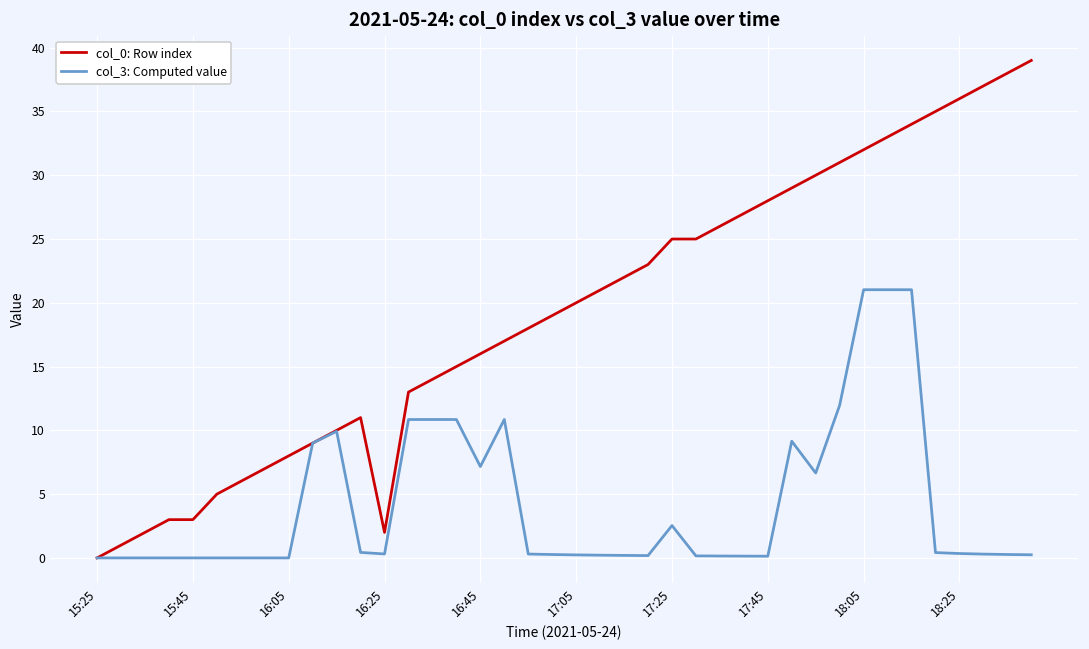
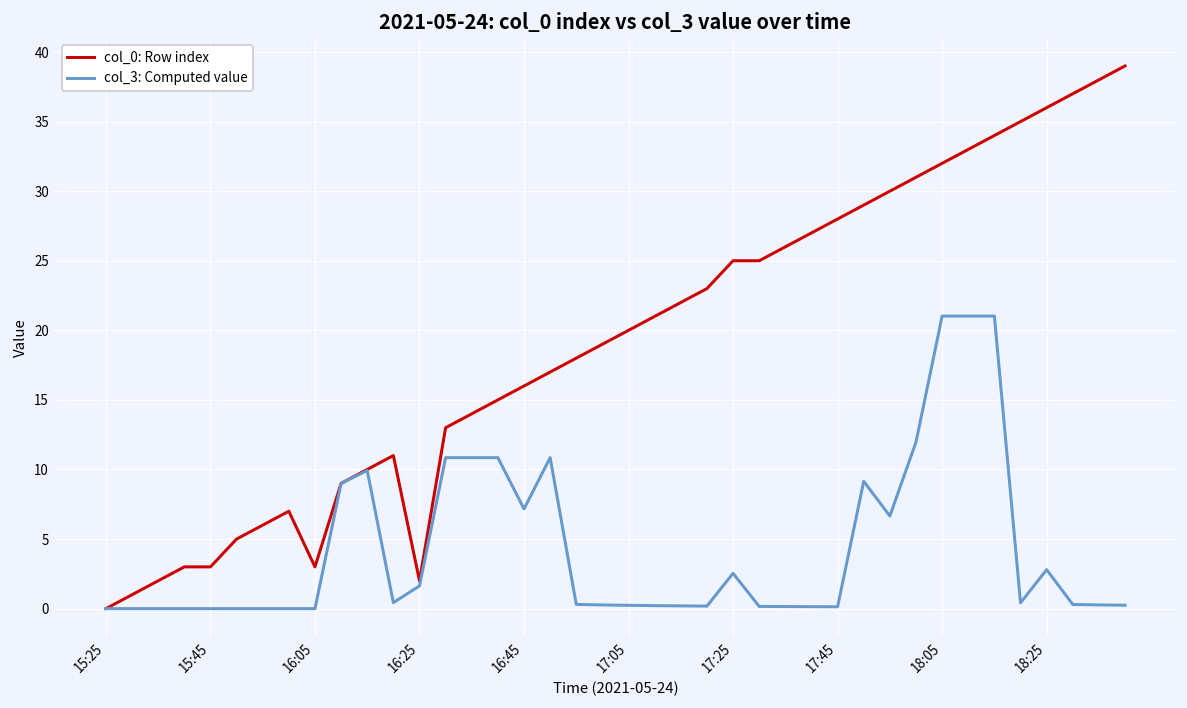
  {
    "col_0: Row index": {
      "15:45": 3,
-     "16:05": 8,
+     "16:05": 3,
      "16:25": 2,
      "16:45": 16,
      "17:05": 20,
      "17:25": 25,
      "17:45": 28,
      "18:05": 32,
      "18:25": 36
    },
    "col_3: Computed value": {
      "15:45": 0.0,
      "16:05": 0.0,
-     "16:25": 0.3,
+     "16:25": 1.6,
      "16:45": 7.2,
      "17:05": 0.2,
      "17:25": 2.5,
      "17:45": 0.1,
      "18:05": 21.0,
-     "18:25": 0.3
+     "18:25": 2.8
    }
  }
